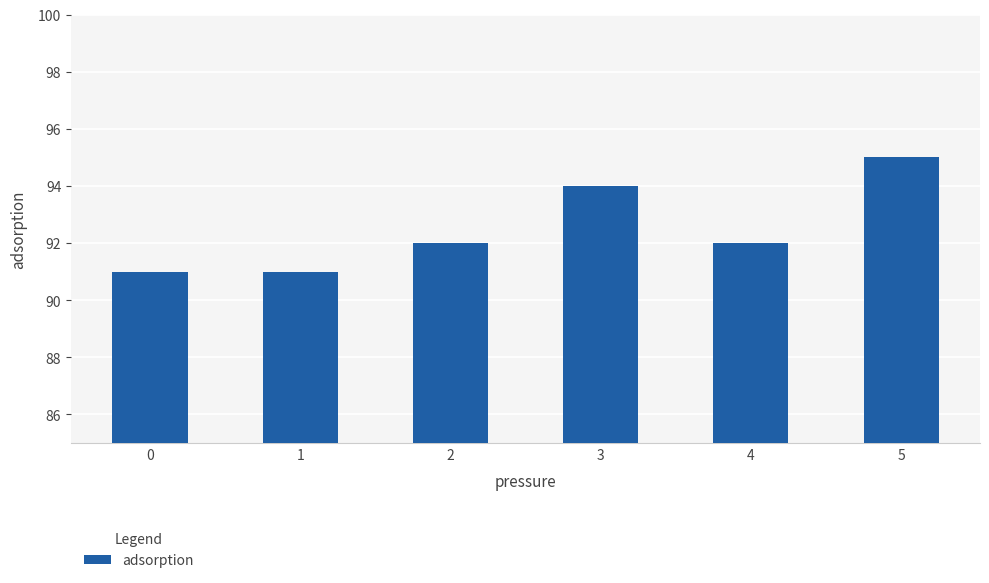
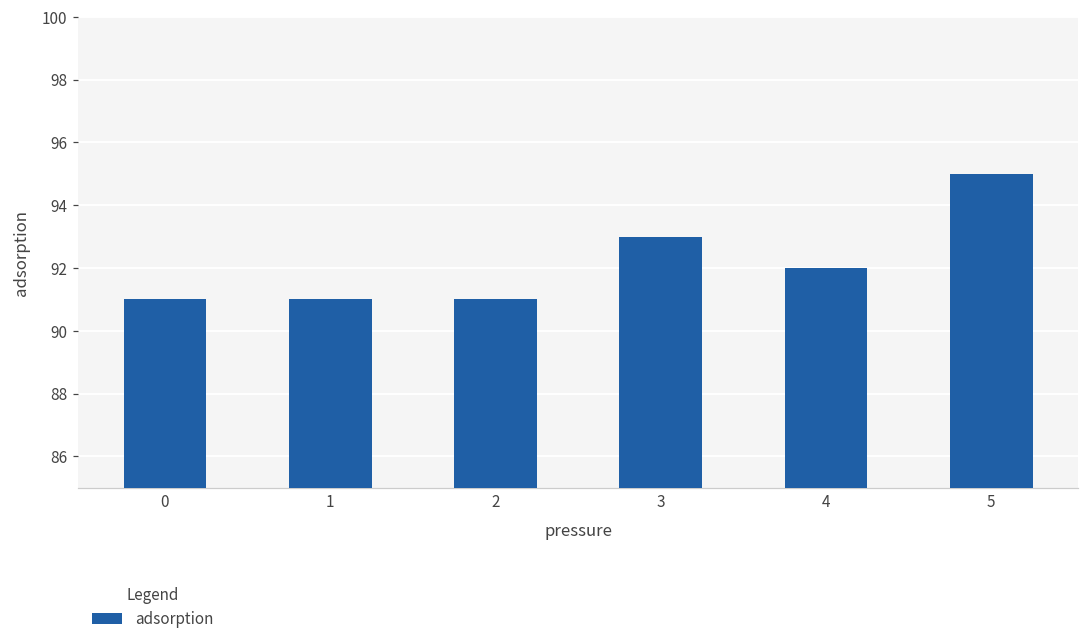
  {
    "0": 91,
    "1": 91,
-   "2": 92,
-   "3": 94,
+   "2": 91,
+   "3": 93,
    "4": 92,
    "5": 95
  }
